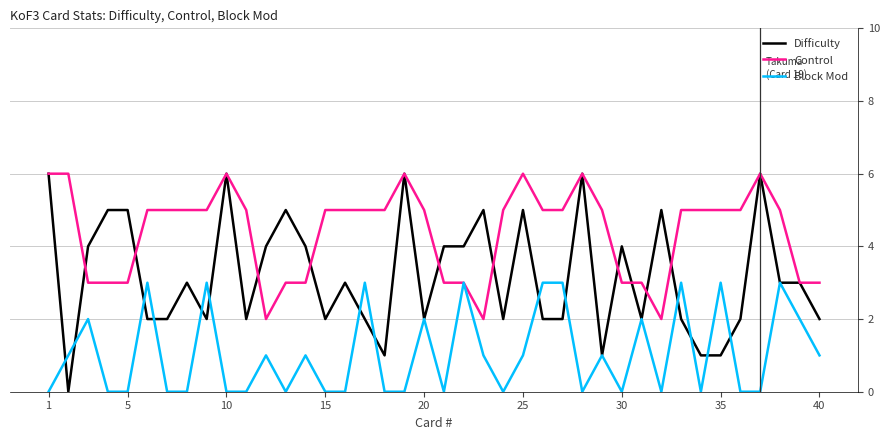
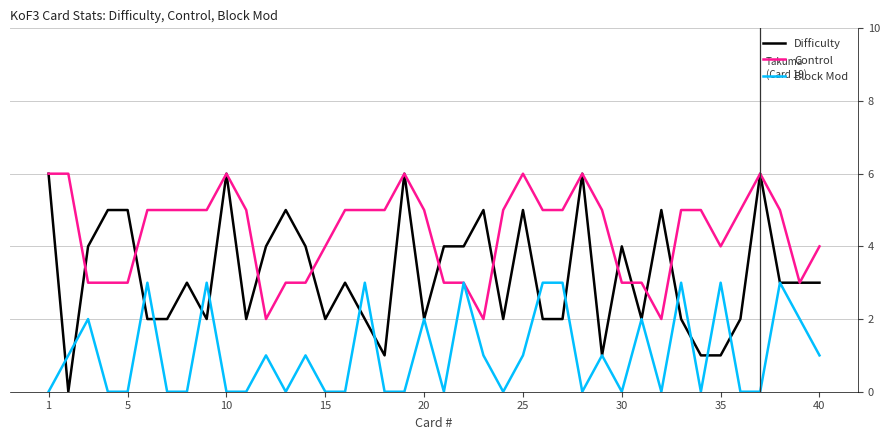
  {
    "Difficulty": {
      "5": 5,
      "15": 2,
      "25": 5,
      "30": 4,
      "35": 1,
-     "40": 2
+     "40": 3
    },
    "Control": {
      "5": 3,
-     "15": 5,
+     "15": 4,
      "20": 5,
      "25": 6,
      "30": 3,
-     "35": 5,
-     "40": 3
+     "35": 4,
+     "40": 4
    },
    "Block Mod": {
      "1": 0,
      "5": 0,
      "10": 0,
      "15": 0,
      "25": 1,
      "30": 0,
      "35": 3,
      "40": 1
    }
  }
